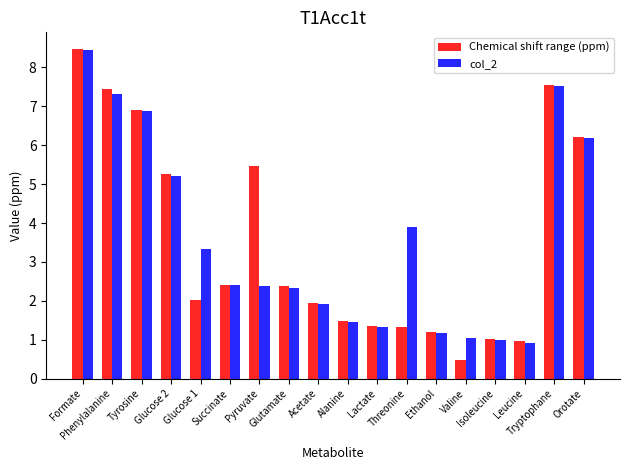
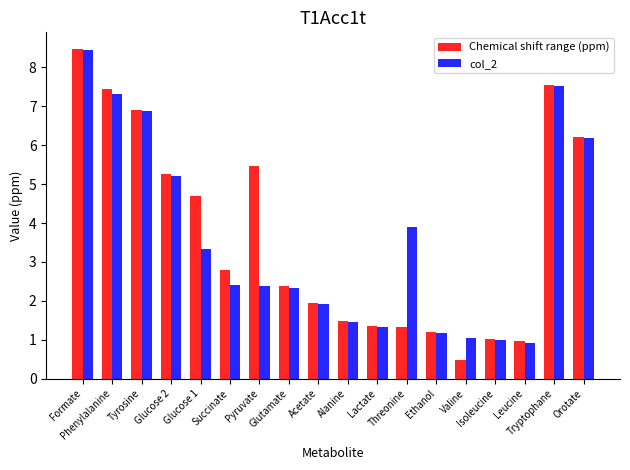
  {
    "Chemical shift range (ppm)": {
      "Formate": 8.5,
      "Phenylalanine": 7.4,
      "Tyrosine": 6.9,
      "Glucose 2": 5.3,
-     "Glucose 1": 2.0,
-     "Succinate": 2.4,
+     "Glucose 1": 4.7,
+     "Succinate": 2.8,
      "Pyruvate": 5.5,
      "Glutamate": 2.4,
      "Acetate": 1.9,
      "Alanine": 1.5,
      "Lactate": 1.3,
      "Threonine": 1.3,
      "Ethanol": 1.2,
      "Valine": 0.5,
      "Isoleucine": 1.0,
      "Leucine": 1.0,
      "Tryptophane": 7.6,
      "Orotate": 6.2
    },
    "col_2": {
      "Formate": 8.4,
      "Phenylalanine": 7.3,
      "Tyrosine": 6.9,
      "Glucose 2": 5.2,
      "Glucose 1": 3.3,
      "Succinate": 2.4,
      "Pyruvate": 2.4,
      "Glutamate": 2.3,
      "Acetate": 1.9,
      "Alanine": 1.5,
      "Lactate": 1.3,
      "Threonine": 3.9,
      "Ethanol": 1.2,
      "Valine": 1.0,
      "Isoleucine": 1.0,
      "Leucine": 0.9,
      "Tryptophane": 7.5,
      "Orotate": 6.2
    }
  }
